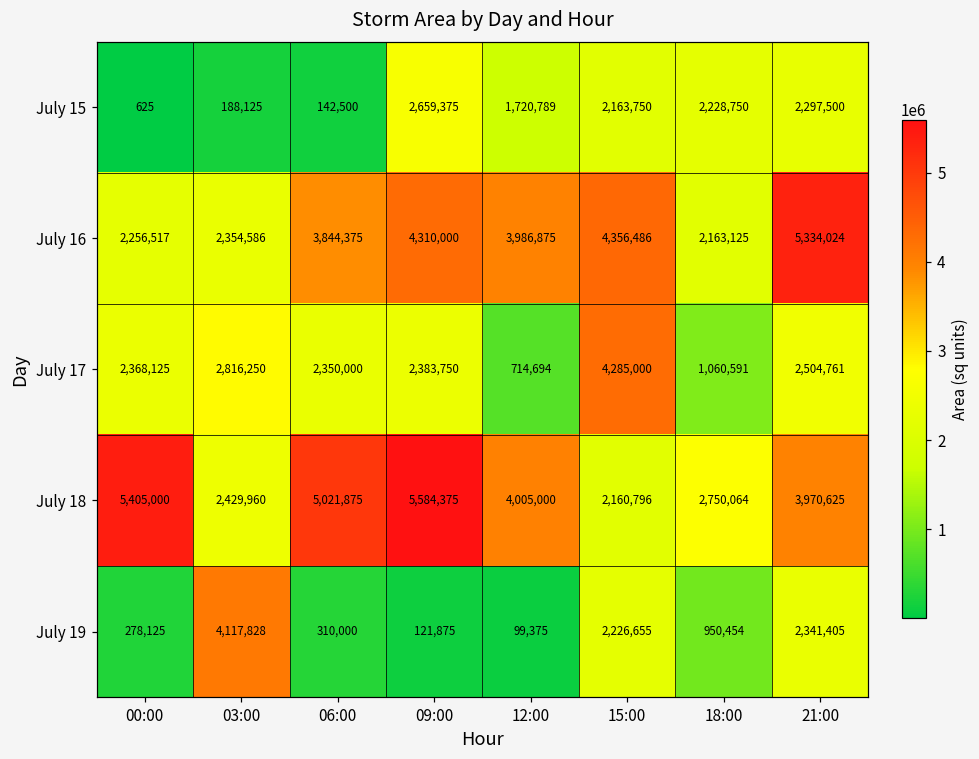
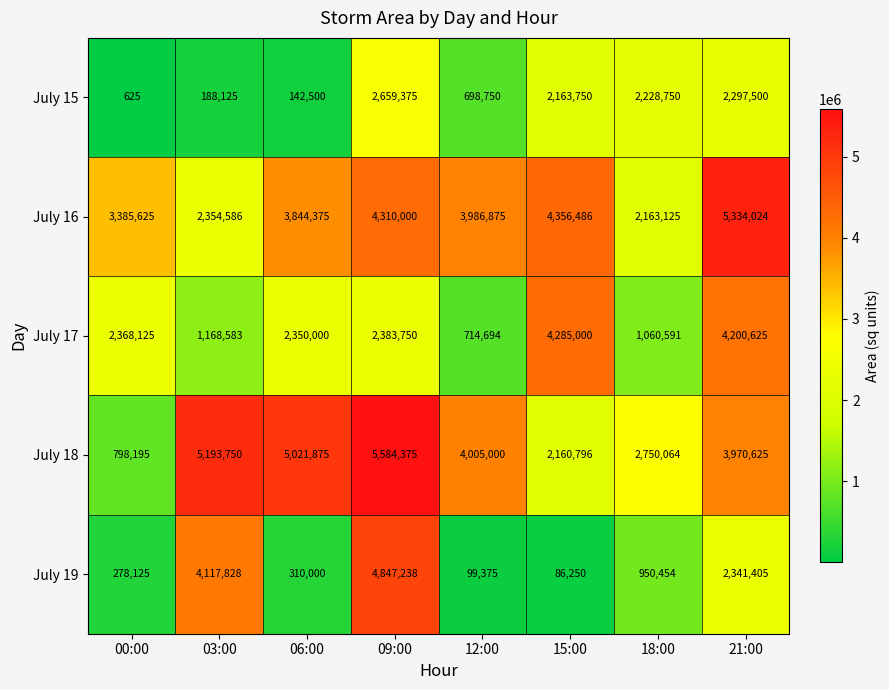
  {
    "July 15": {
      "00:00": "625",
      "03:00": "188,125",
      "06:00": "142,500",
      "09:00": "2,659,375",
-     "12:00": "1,720,789",
+     "12:00": "698,750",
      "15:00": "2,163,750",
      "18:00": "2,228,750",
      "21:00": "2,297,500"
    },
    "July 16": {
-     "00:00": "2,256,517",
+     "00:00": "3,385,625",
      "03:00": "2,354,586",
      "06:00": "3,844,375",
      "09:00": "4,310,000",
      "12:00": "3,986,875",
      "15:00": "4,356,486",
      "18:00": "2,163,125",
      "21:00": "5,334,024"
    },
    "July 17": {
      "00:00": "2,368,125",
-     "03:00": "2,816,250",
+     "03:00": "1,168,583",
      "06:00": "2,350,000",
      "09:00": "2,383,750",
      "12:00": "714,694",
      "15:00": "4,285,000",
      "18:00": "1,060,591",
-     "21:00": "2,504,761"
+     "21:00": "4,200,625"
    },
    "July 18": {
-     "00:00": "5,405,000",
-     "03:00": "2,429,960",
+     "00:00": "798,195",
+     "03:00": "5,193,750",
      "06:00": "5,021,875",
      "09:00": "5,584,375",
      "12:00": "4,005,000",
      "15:00": "2,160,796",
      "18:00": "2,750,064",
      "21:00": "3,970,625"
    },
    "July 19": {
      "00:00": "278,125",
      "03:00": "4,117,828",
      "06:00": "310,000",
-     "09:00": "121,875",
+     "09:00": "4,847,238",
      "12:00": "99,375",
-     "15:00": "2,226,655",
+     "15:00": "86,250",
      "18:00": "950,454",
      "21:00": "2,341,405"
    }
  }
